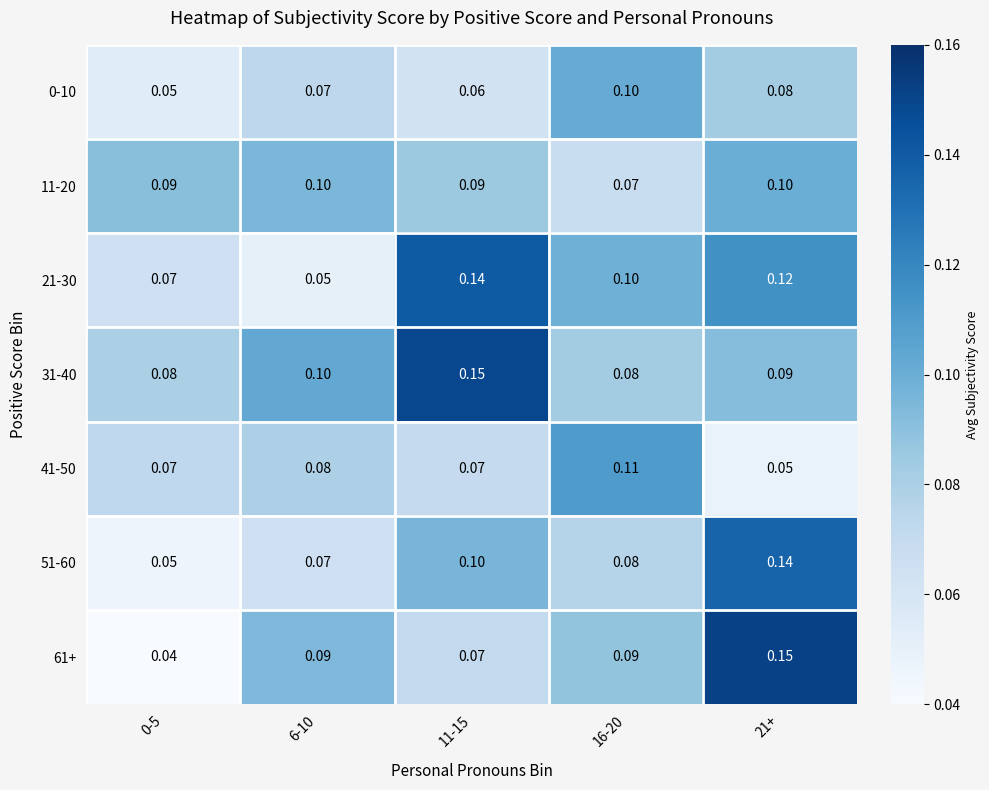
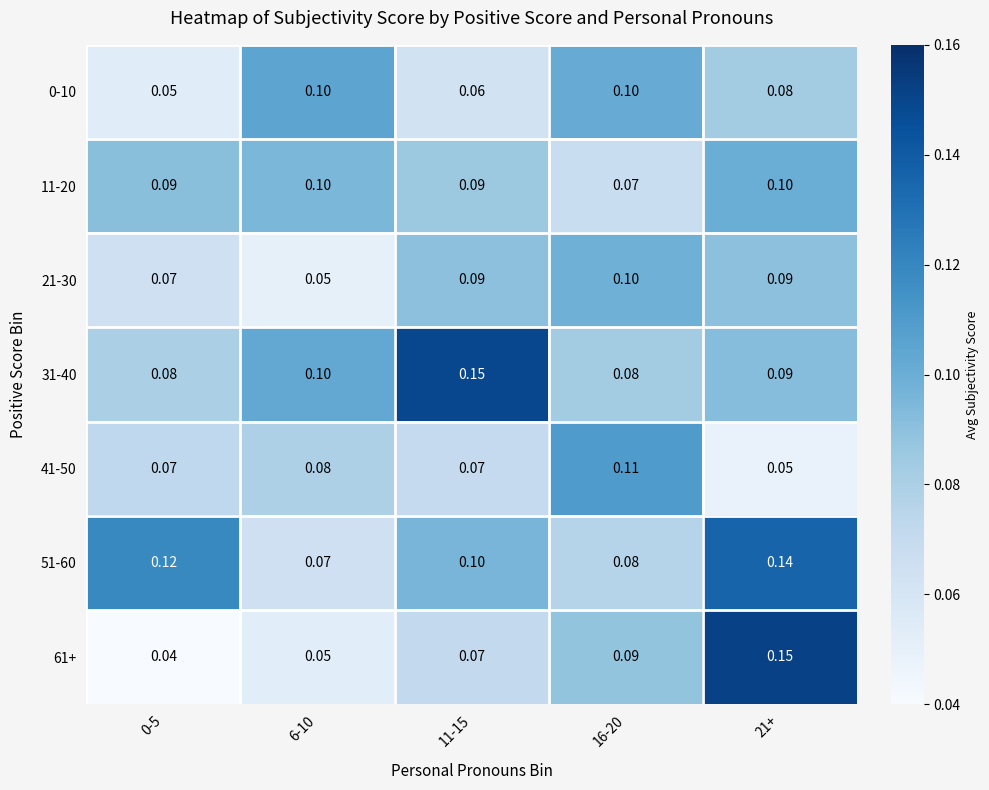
  {
    "0-10": {
      "0-5": 0.05,
-     "6-10": 0.07,
+     "6-10": 0.10,
      "11-15": 0.06,
      "16-20": 0.10,
      "21+": 0.08
    },
    "11-20": {
      "0-5": 0.09,
      "6-10": 0.10,
      "11-15": 0.09,
      "16-20": 0.07,
      "21+": 0.10
    },
    "21-30": {
      "0-5": 0.07,
      "6-10": 0.05,
-     "11-15": 0.14,
+     "11-15": 0.09,
      "16-20": 0.10,
-     "21+": 0.12
+     "21+": 0.09
    },
    "31-40": {
      "0-5": 0.08,
      "6-10": 0.10,
      "11-15": 0.15,
      "16-20": 0.08,
      "21+": 0.09
    },
    "41-50": {
      "0-5": 0.07,
      "6-10": 0.08,
      "11-15": 0.07,
      "16-20": 0.11,
      "21+": 0.05
    },
    "51-60": {
-     "0-5": 0.05,
+     "0-5": 0.12,
      "6-10": 0.07,
      "11-15": 0.10,
      "16-20": 0.08,
      "21+": 0.14
    },
    "61+": {
      "0-5": 0.04,
-     "6-10": 0.09,
+     "6-10": 0.05,
      "11-15": 0.07,
      "16-20": 0.09,
      "21+": 0.15
    }
  }
